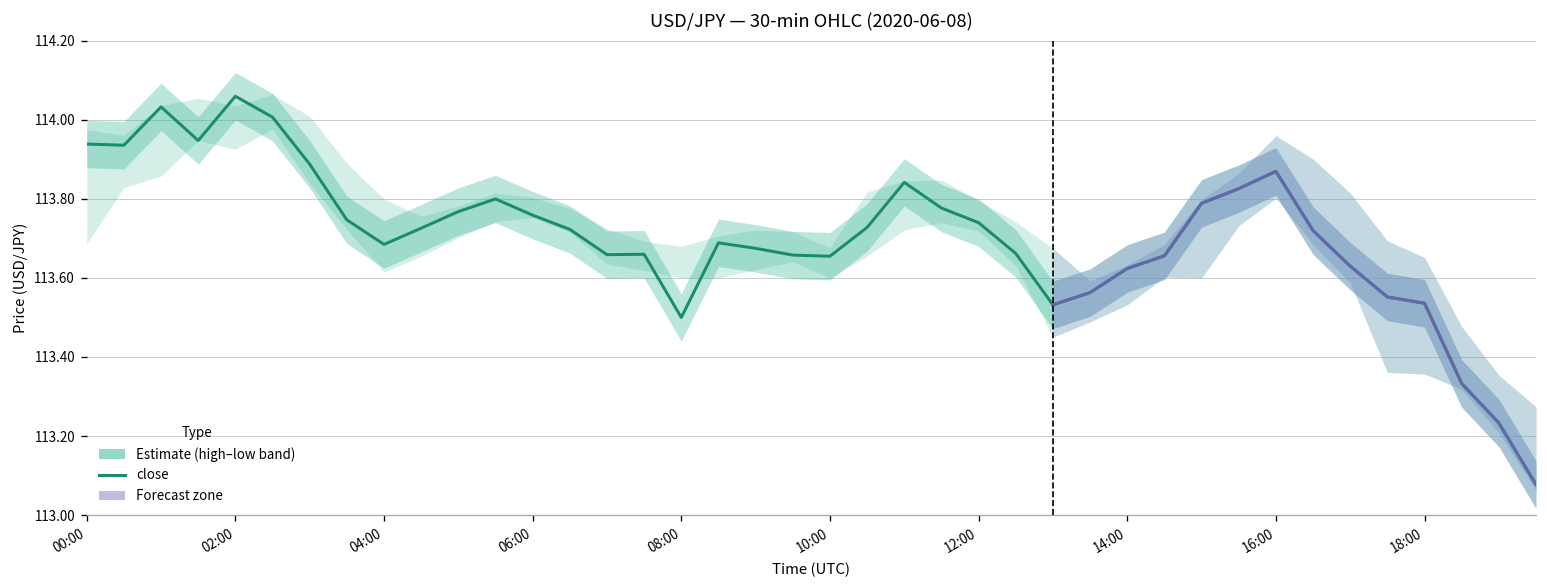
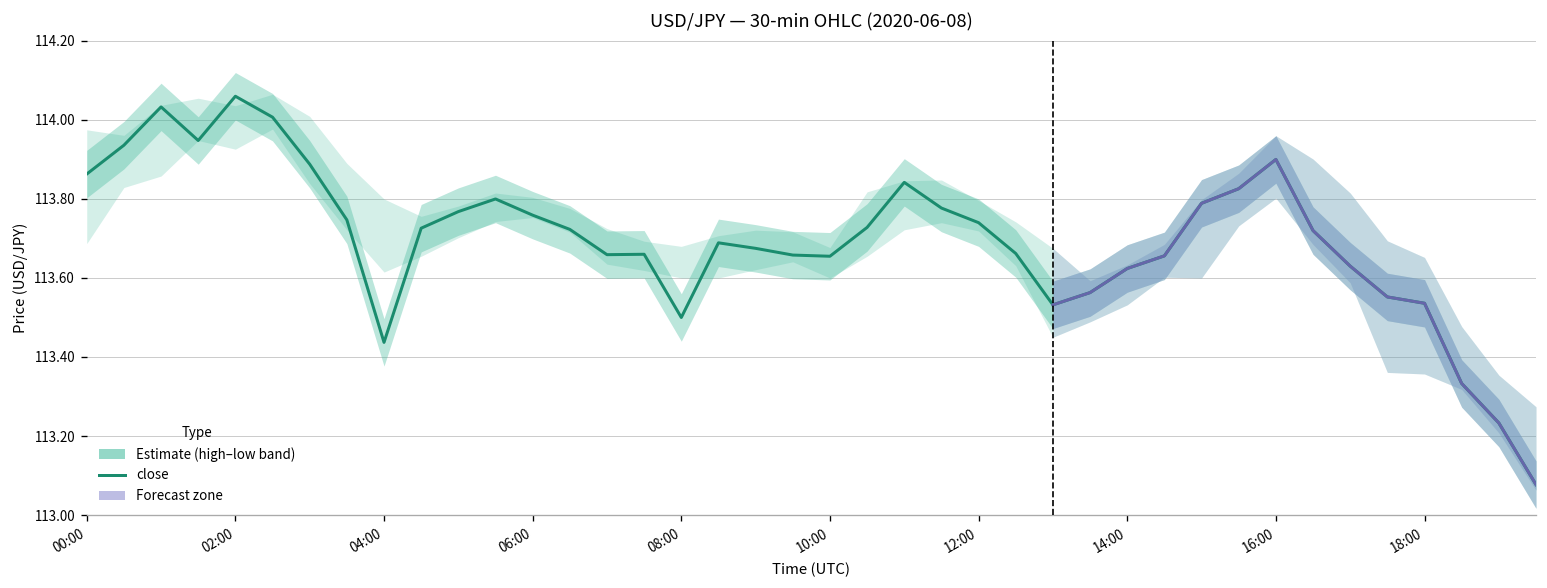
  {
    "close": {
-     "00:00": 113.94,
+     "00:00": 113.86,
      "02:00": 114.06,
-     "04:00": 113.69,
+     "04:00": 113.44,
      "06:00": 113.76,
      "08:00": 113.50,
      "10:00": 113.66,
      "12:00": 113.74,
-     "16:00": 113.87
+     "16:00": 113.90
    }
  }
